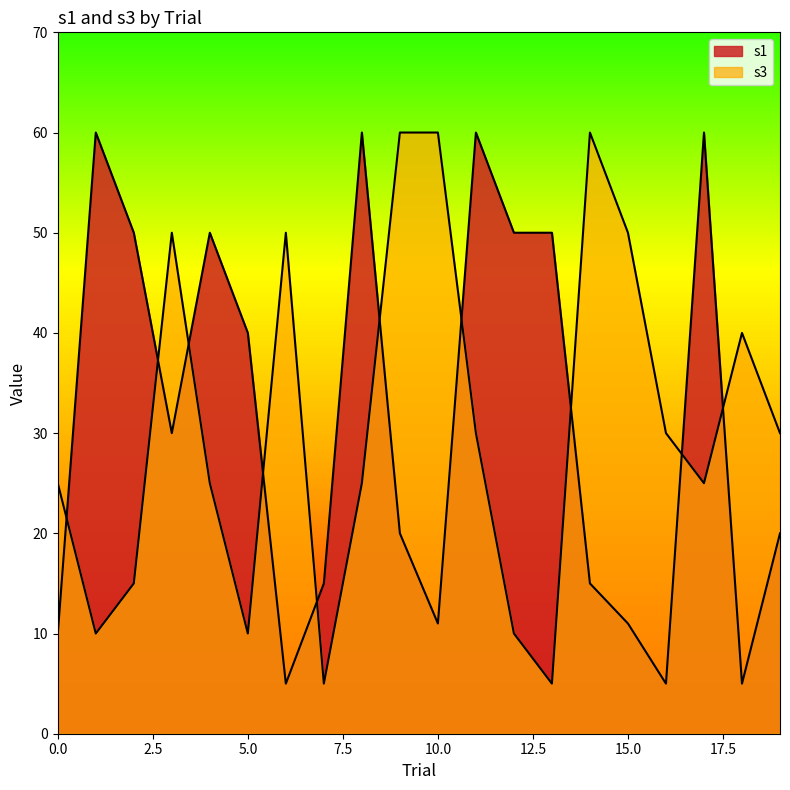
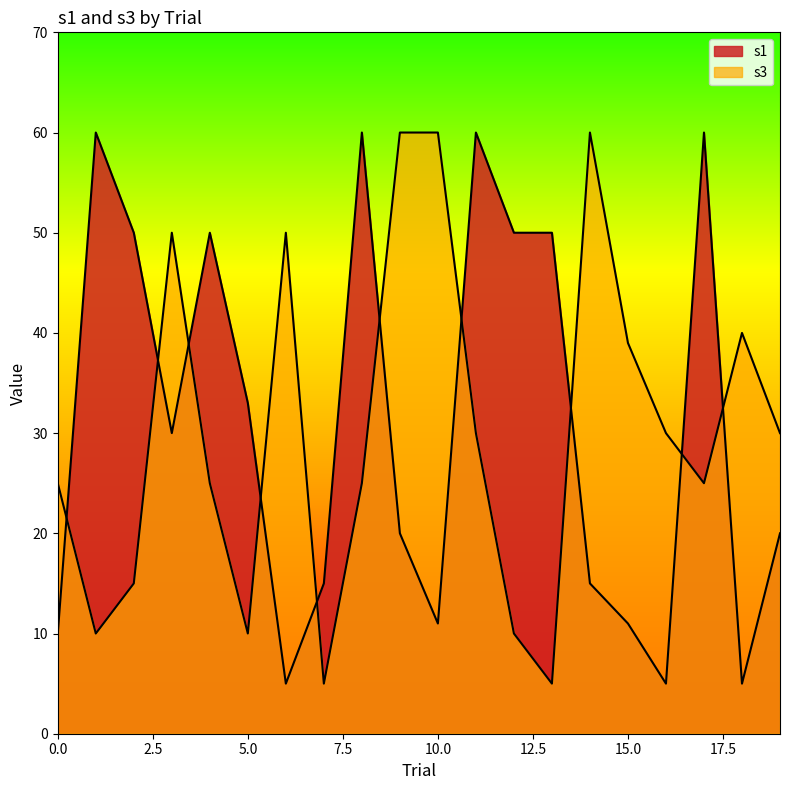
  {
    "s1": {
      "0.0": 10,
-     "5.0": 40,
+     "5.0": 33,
      "10.0": 11,
      "15.0": 11
    },
    "s3": {
      "0.0": 25,
      "5.0": 10,
      "10.0": 60,
-     "15.0": 50
+     "15.0": 39
    }
  }
